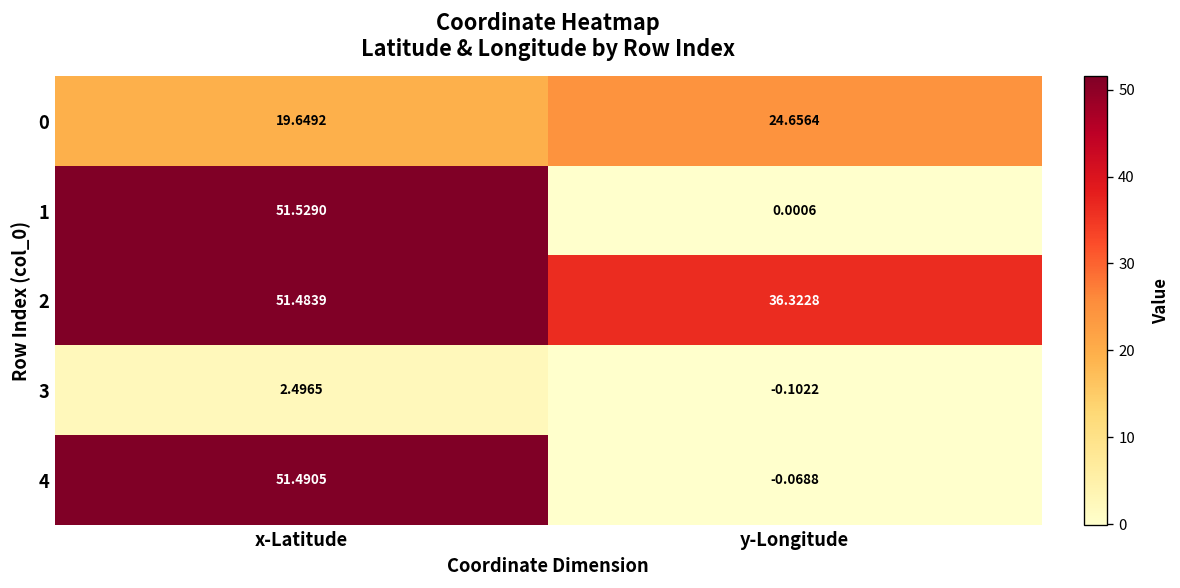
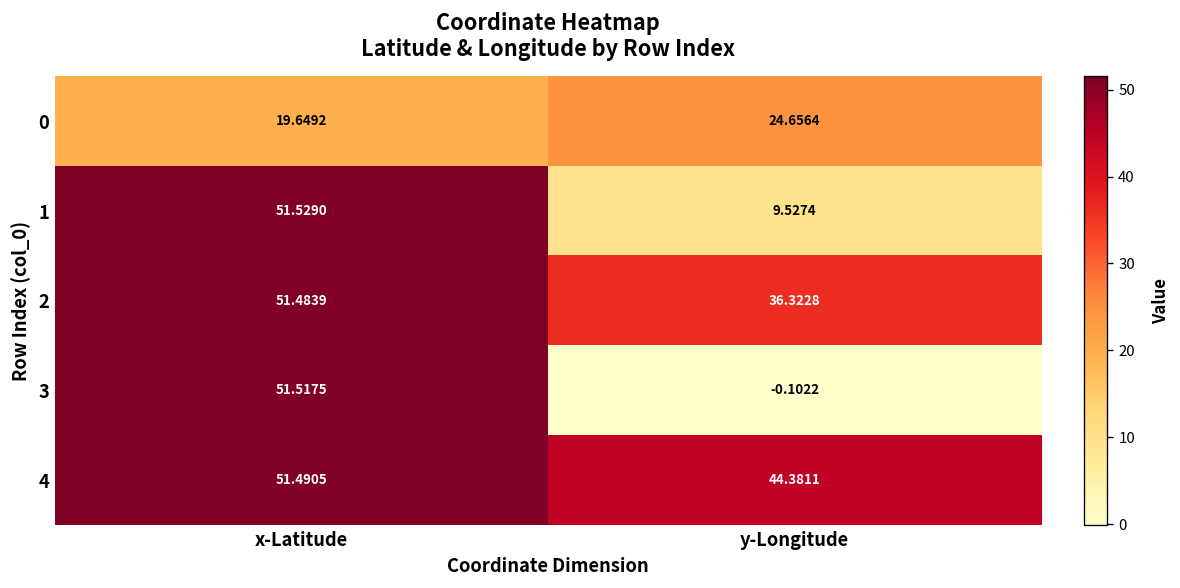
  {
    "0": {
      "x-Latitude": 19.6492,
      "y-Longitude": 24.6564
    },
    "1": {
      "x-Latitude": 51.5290,
-     "y-Longitude": 0.0006
+     "y-Longitude": 9.5274
    },
    "2": {
      "x-Latitude": 51.4839,
      "y-Longitude": 36.3228
    },
    "3": {
-     "x-Latitude": 2.4965,
+     "x-Latitude": 51.5175,
      "y-Longitude": -0.1022
    },
    "4": {
      "x-Latitude": 51.4905,
-     "y-Longitude": -0.0688
+     "y-Longitude": 44.3811
    }
  }
